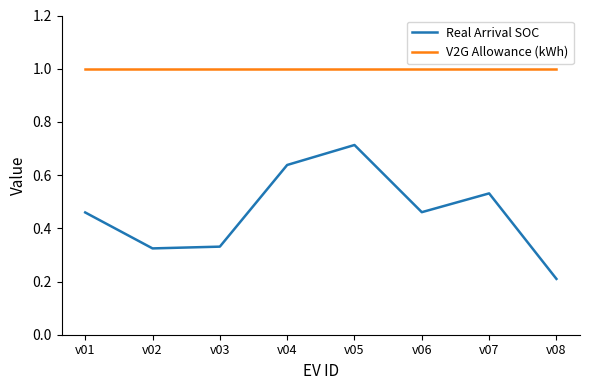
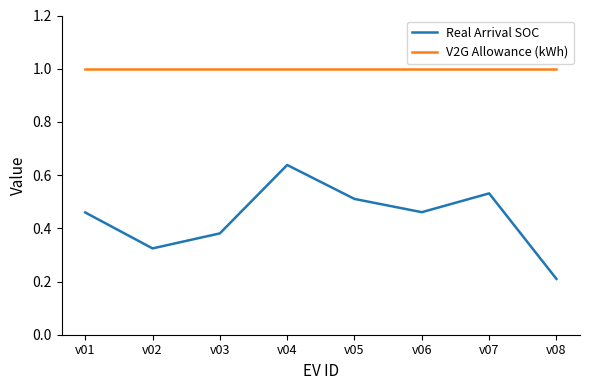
  {
    "Real Arrival SOC": {
      "v01": 0.46,
      "v02": 0.32,
-     "v03": 0.33,
+     "v03": 0.38,
      "v04": 0.64,
-     "v05": 0.71,
+     "v05": 0.51,
      "v06": 0.46,
      "v07": 0.53,
      "v08": 0.21
    },
    "V2G Allowance (kWh)": {
      "v01": 1.00,
      "v02": 1.00,
      "v03": 1.00,
      "v04": 1.00,
      "v05": 1.00,
      "v06": 1.00,
      "v07": 1.00,
      "v08": 1.00
    }
  }
